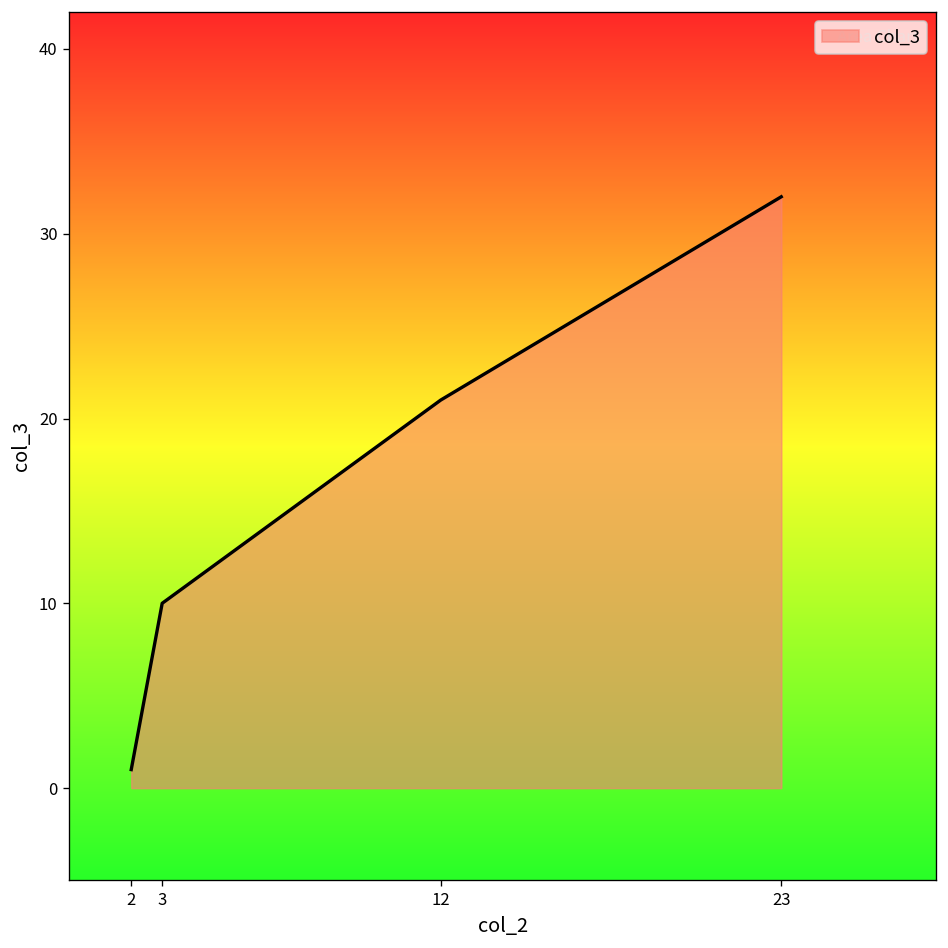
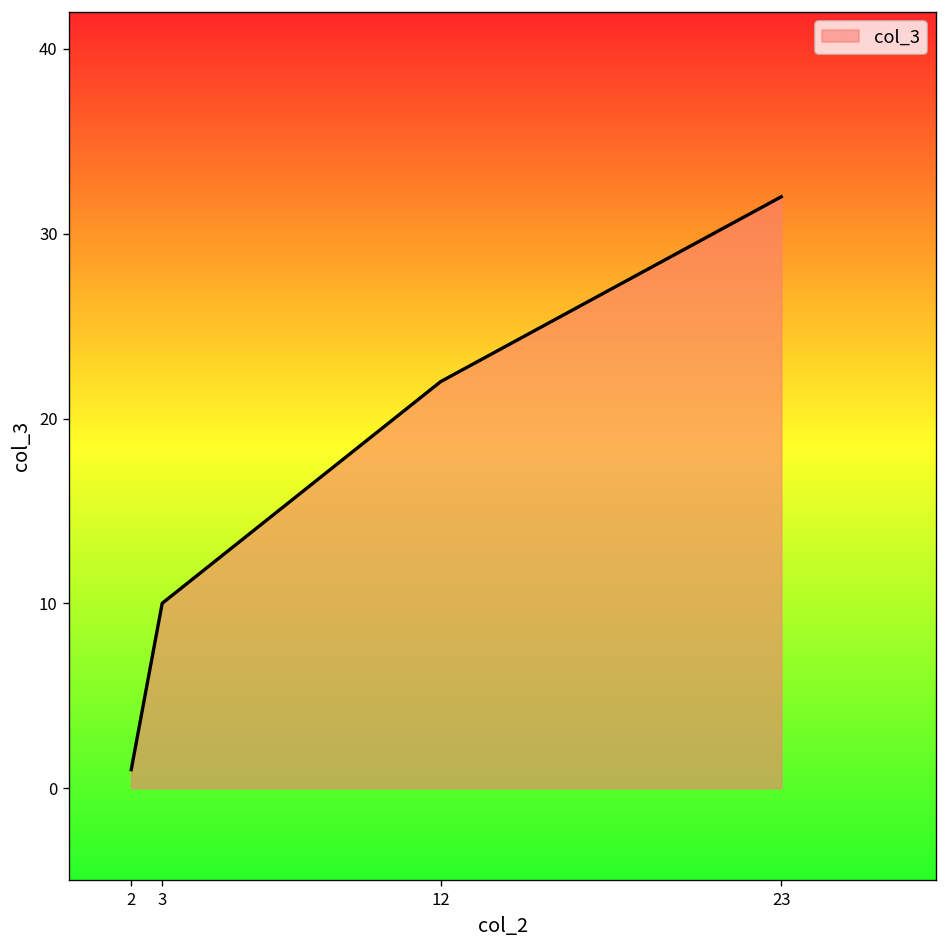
  {
    "2": 1,
    "3": 10,
-   "12": 21,
+   "12": 22,
    "23": 32
  }
